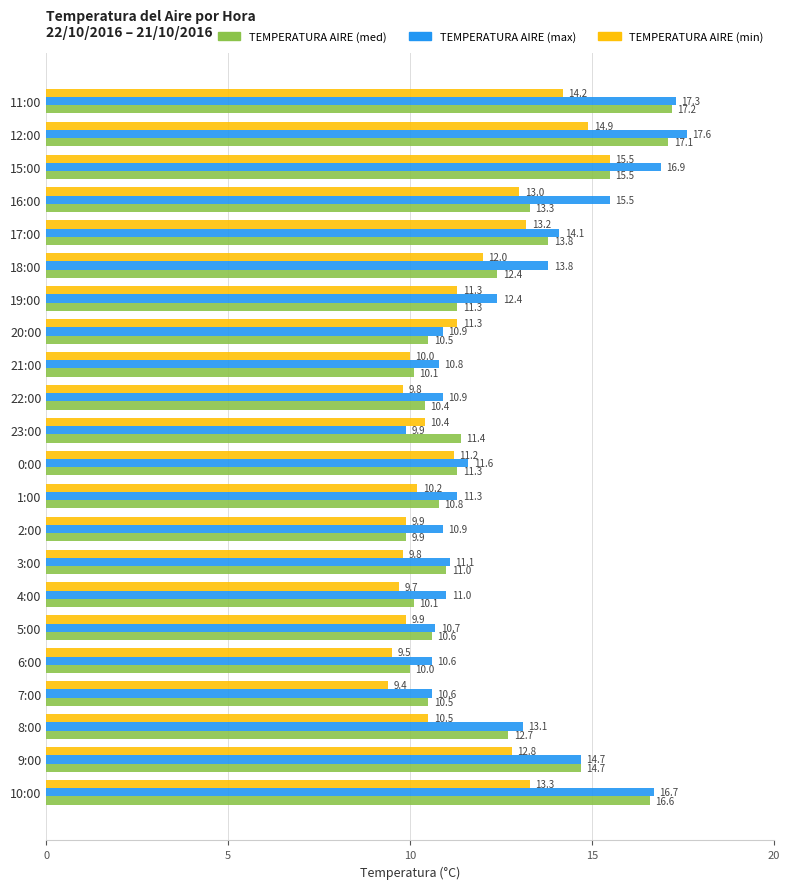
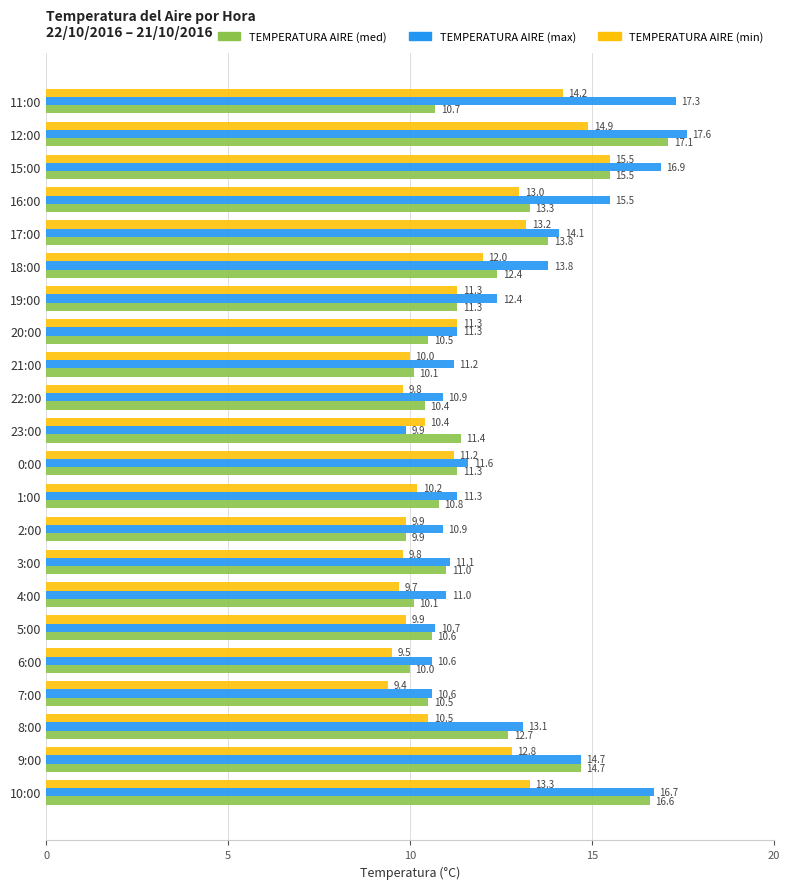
  {
    "TEMPERATURA AIRE (med)": {
-     "11:00": 17.2,
+     "11:00": 10.7,
      "12:00": 17.1,
      "15:00": 15.5,
      "16:00": 13.3,
      "17:00": 13.8,
      "18:00": 12.4,
      "19:00": 11.3,
      "20:00": 10.5,
      "21:00": 10.1,
      "22:00": 10.4,
      "23:00": 11.4,
      "0:00": 11.3,
      "1:00": 10.8,
      "2:00": 9.9,
      "3:00": 11.0,
      "4:00": 10.1,
      "5:00": 10.6,
      "6:00": 10.0,
      "7:00": 10.5,
      "8:00": 12.7,
      "10:00": 16.6
    },
    "TEMPERATURA AIRE (max)": {
      "11:00": 17.3,
      "12:00": 17.6,
      "15:00": 16.9,
      "16:00": 15.5,
      "17:00": 14.1,
      "18:00": 13.8,
      "19:00": 12.4,
-     "20:00": 10.9,
-     "21:00": 10.8,
+     "20:00": 11.3,
+     "21:00": 11.2,
      "22:00": 10.9,
      "23:00": 9.9,
      "0:00": 11.6,
      "1:00": 11.3,
      "2:00": 10.9,
      "3:00": 11.1,
      "4:00": 11.0,
      "5:00": 10.7,
      "6:00": 10.6,
      "7:00": 10.6,
      "8:00": 13.1,
      "10:00": 16.7
    },
    "TEMPERATURA AIRE (min)": {
      "11:00": 14.2,
      "12:00": 14.9,
      "15:00": 15.5,
      "16:00": 13.0,
      "17:00": 13.2,
      "18:00": 12.0,
      "19:00": 11.3,
      "21:00": 10.0,
      "22:00": 9.8,
      "23:00": 10.4,
      "0:00": 11.2,
      "1:00": 10.2,
      "2:00": 9.9,
      "3:00": 9.8,
      "4:00": 9.7,
      "5:00": 9.9,
      "6:00": 9.5,
      "7:00": 9.4,
      "8:00": 10.5,
      "9:00": 12.8,
      "10:00": 13.3
    }
  }
